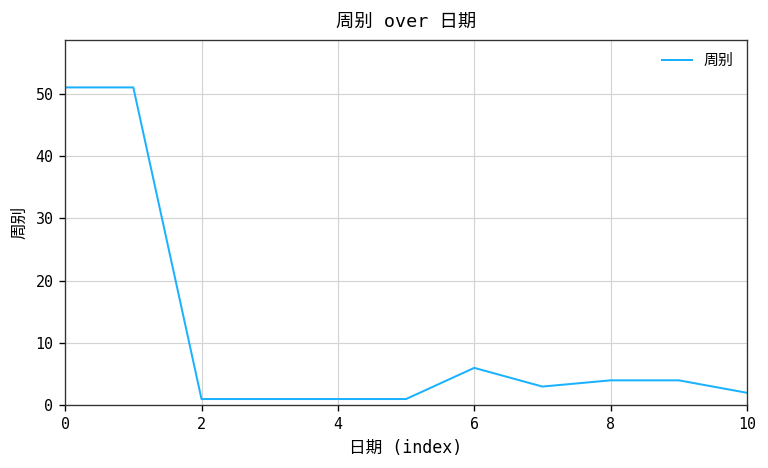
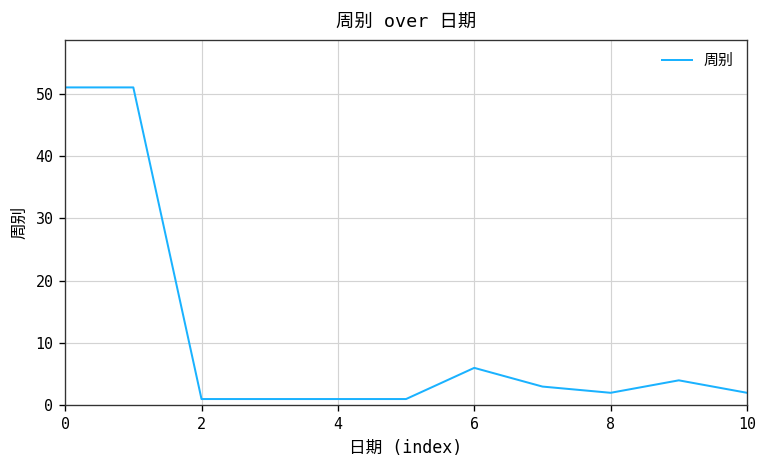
  {
    "0": 51,
    "2": 1,
    "4": 1,
    "6": 6,
-   "8": 4,
+   "8": 2,
    "10": 2
  }
